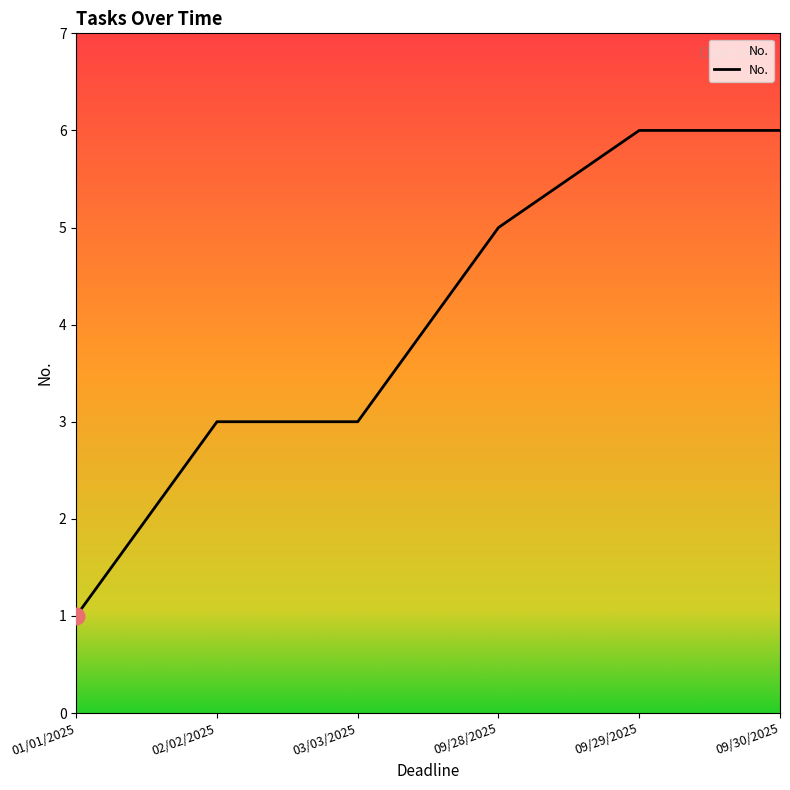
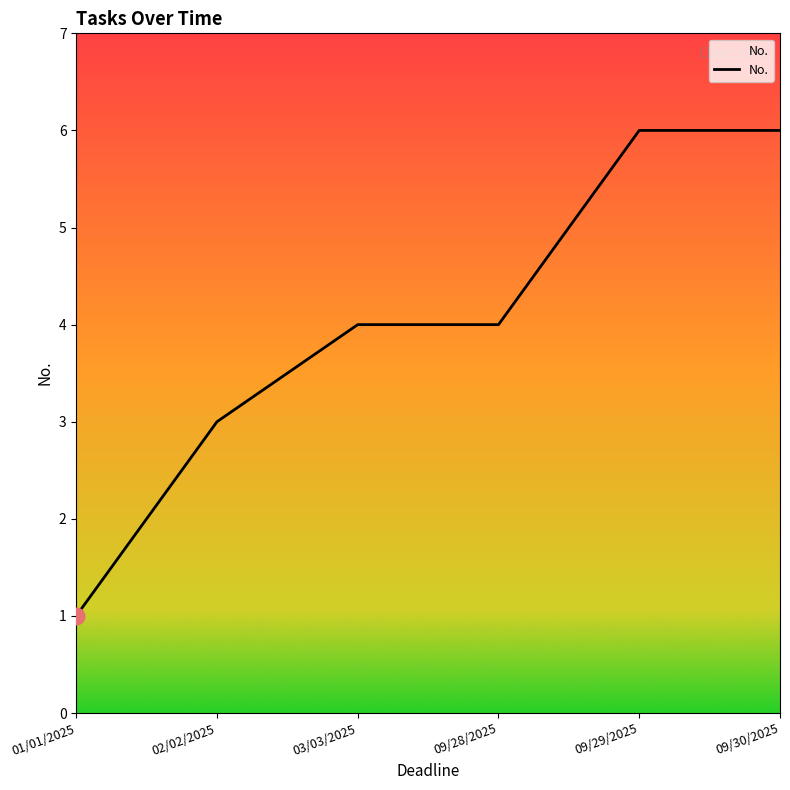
  {
    "No.": {
      "02/02/2025": 3,
-     "03/03/2025": 3,
-     "09/28/2025": 5,
+     "03/03/2025": 4,
+     "09/28/2025": 4,
      "09/29/2025": 6,
      "09/30/2025": 6
    }
  }
